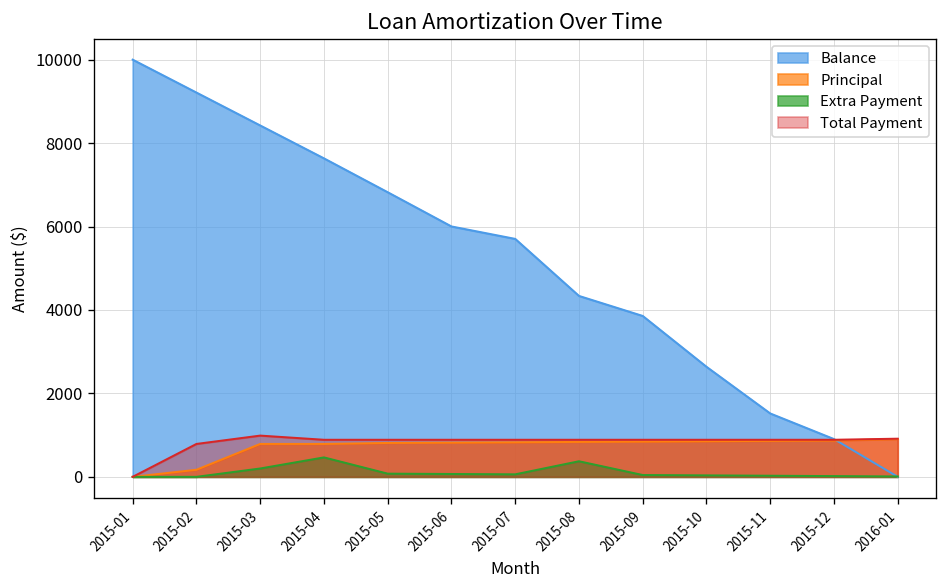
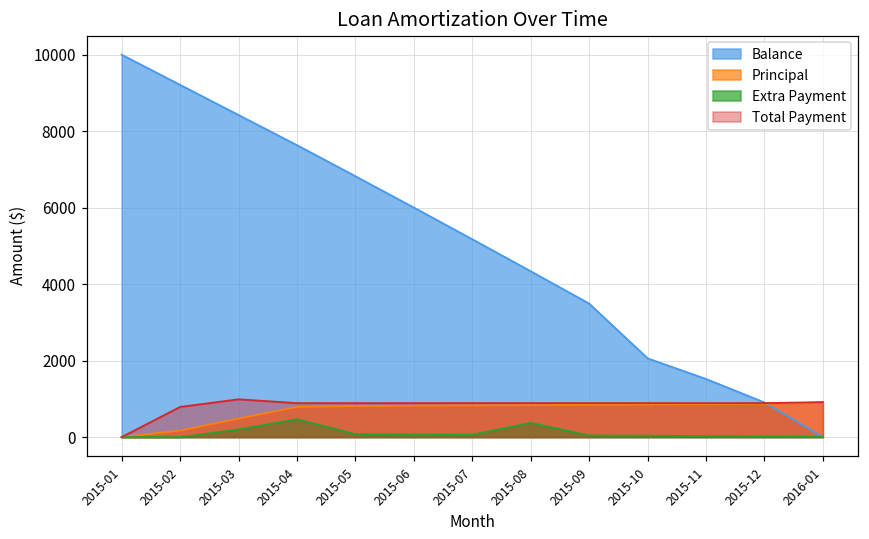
  {
    "Balance": {
      "2015-01": 10000,
      "2015-02": 9200,
      "2015-03": 8400,
      "2015-04": 7600,
      "2015-05": 6800,
      "2015-06": 6000,
-     "2015-07": 5700,
+     "2015-07": 5200,
      "2015-08": 4300,
-     "2015-09": 3900,
-     "2015-10": 2600,
+     "2015-09": 3500,
+     "2015-10": 2100,
      "2015-11": 1500
    },
    "Principal": {
      "2015-02": 200,
-     "2015-03": 800,
+     "2015-03": 500,
      "2015-04": 800,
      "2015-05": 800
    },
    "Extra Payment": {
      "2015-02": 0,
      "2015-03": 200,
      "2015-04": 500,
      "2015-05": 100,
      "2015-06": 100,
      "2015-07": 100,
      "2015-08": 400,
      "2015-09": 0,
      "2015-10": 0,
      "2015-11": 0,
      "2015-12": 0
    },
    "Total Payment": {
      "2015-02": 800,
      "2015-03": 1000,
      "2015-04": 900,
      "2015-05": 900
    }
  }
